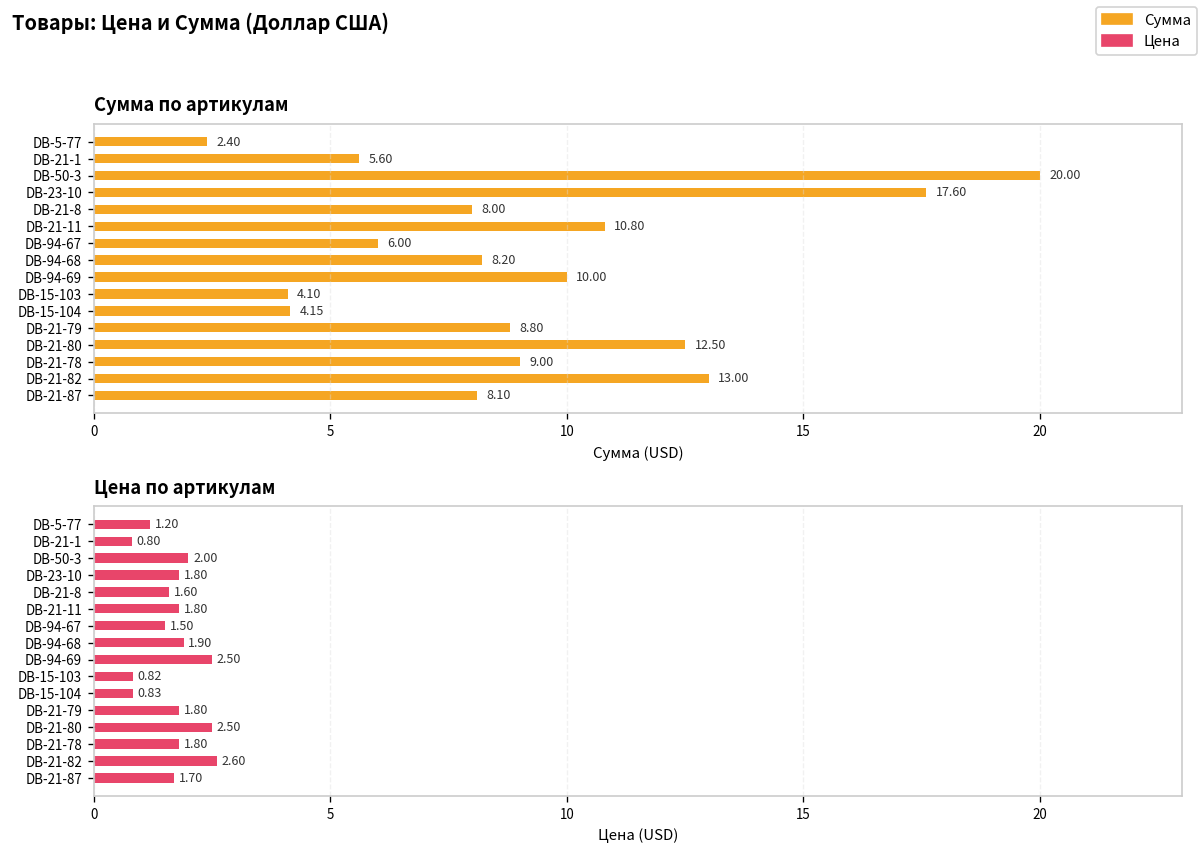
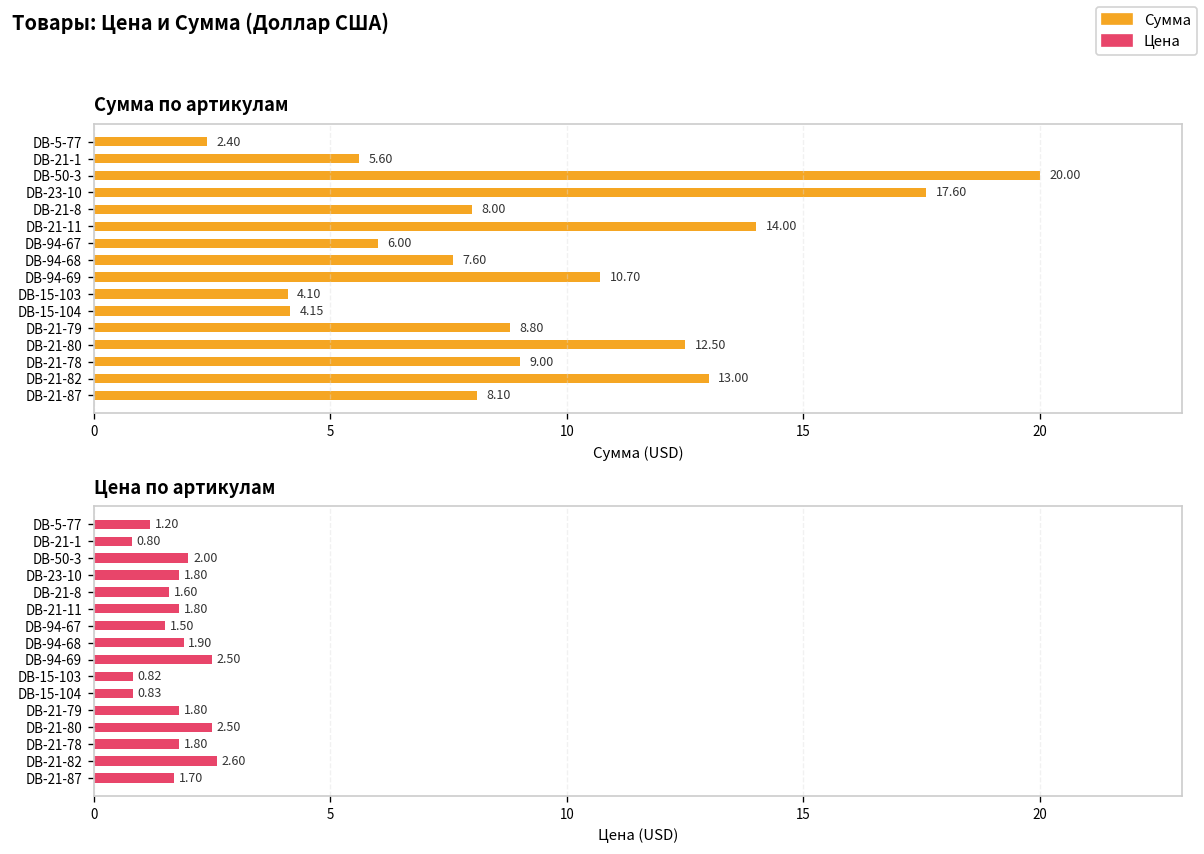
  {
    "Сумма по артикулам": {
      "DB-5-77": 2.40,
      "DB-21-1": 5.60,
      "DB-50-3": 20.00,
      "DB-23-10": 17.60,
      "DB-21-8": 8.00,
-     "DB-21-11": 10.80,
+     "DB-21-11": 14.00,
      "DB-94-67": 6.00,
-     "DB-94-68": 8.20,
-     "DB-94-69": 10.00,
+     "DB-94-68": 7.60,
+     "DB-94-69": 10.70,
      "DB-15-103": 4.10,
      "DB-15-104": 4.15,
      "DB-21-79": 8.80,
      "DB-21-80": 12.50,
      "DB-21-78": 9.00,
      "DB-21-82": 13.00,
      "DB-21-87": 8.10
    },
    "Цена по артикулам": {
      "DB-5-77": 1.20,
      "DB-21-1": 0.80,
      "DB-50-3": 2.00,
      "DB-23-10": 1.80,
      "DB-21-8": 1.60,
      "DB-21-11": 1.80,
      "DB-94-67": 1.50,
      "DB-94-68": 1.90,
      "DB-94-69": 2.50,
      "DB-15-103": 0.82,
      "DB-15-104": 0.83,
      "DB-21-79": 1.80,
      "DB-21-80": 2.50,
      "DB-21-78": 1.80,
      "DB-21-82": 2.60,
      "DB-21-87": 1.70
    }
  }
